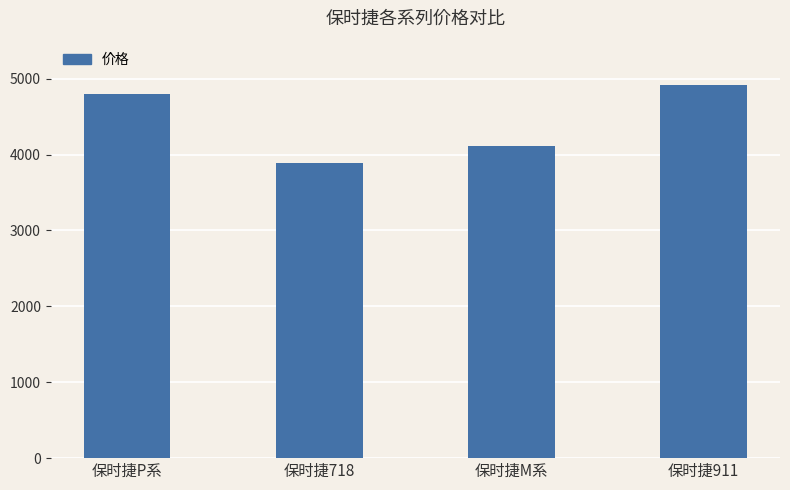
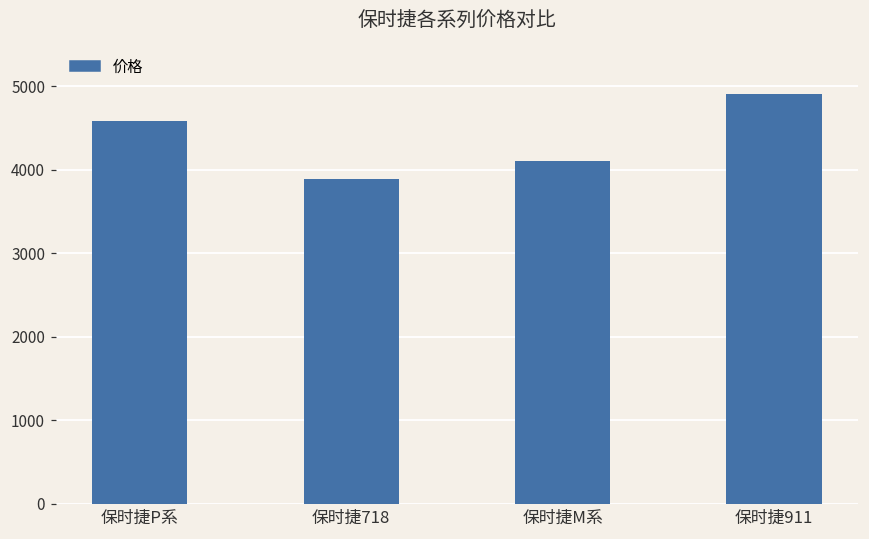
  {
-   "保时捷P系": 4800,
+   "保时捷P系": 4600,
    "保时捷718": 3900,
    "保时捷M系": 4100,
    "保时捷911": 4900
  }
